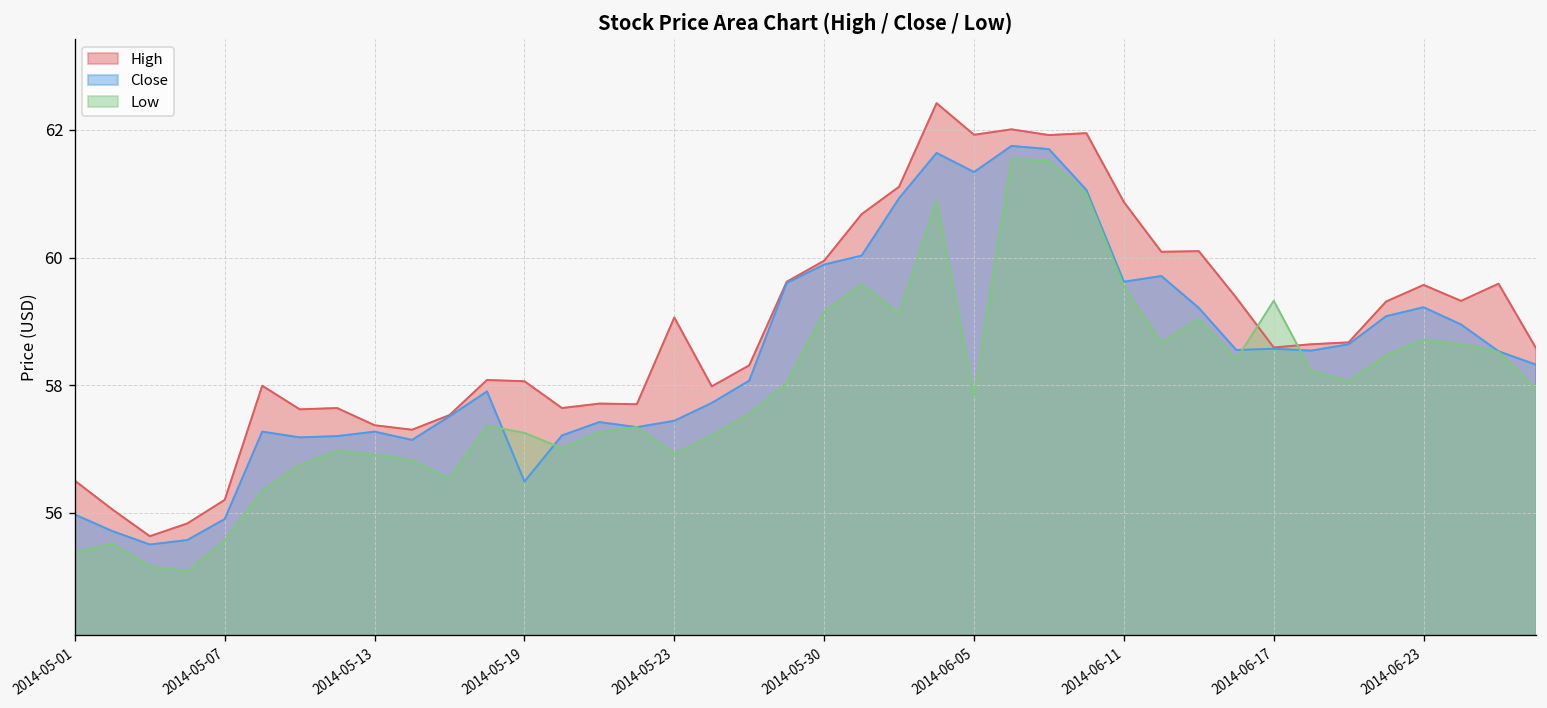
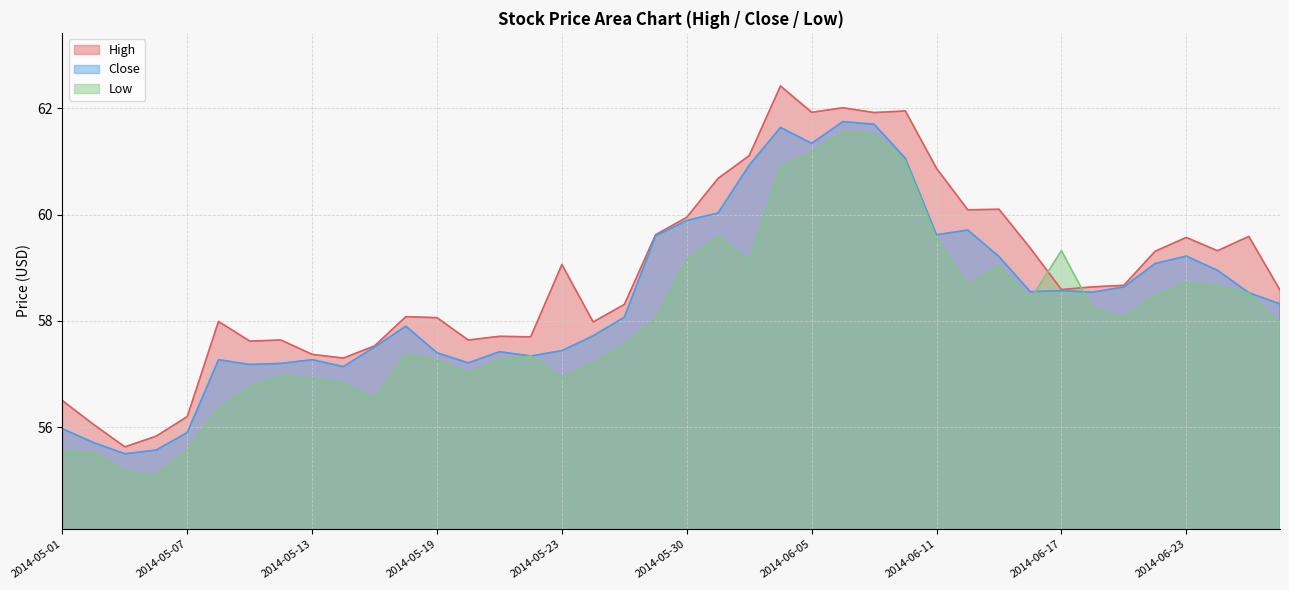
  {
    "High": {
      "2014-05-01": 56.5,
      "2014-05-07": 56.2,
      "2014-05-13": 57.4,
      "2014-05-19": 58.1,
      "2014-05-23": 59.1,
      "2014-05-30": 60.0,
      "2014-06-05": 61.9,
      "2014-06-11": 60.9,
      "2014-06-23": 59.6
    },
    "Close": {
      "2014-05-01": 56.0,
      "2014-05-07": 55.9,
      "2014-05-13": 57.3,
-     "2014-05-19": 56.5,
+     "2014-05-19": 57.4,
      "2014-05-23": 57.4,
      "2014-05-30": 59.9,
      "2014-06-05": 61.3,
      "2014-06-11": 59.6,
      "2014-06-23": 59.2
    },
    "Low": {
-     "2014-05-01": 55.4,
+     "2014-05-01": 55.5,
      "2014-05-07": 55.6,
      "2014-05-13": 56.9,
      "2014-05-19": 57.3,
      "2014-05-23": 56.9,
      "2014-05-30": 59.2,
-     "2014-06-05": 57.8,
+     "2014-06-05": 61.2,
      "2014-06-11": 59.5,
      "2014-06-17": 59.3,
      "2014-06-23": 58.7
    }
  }
